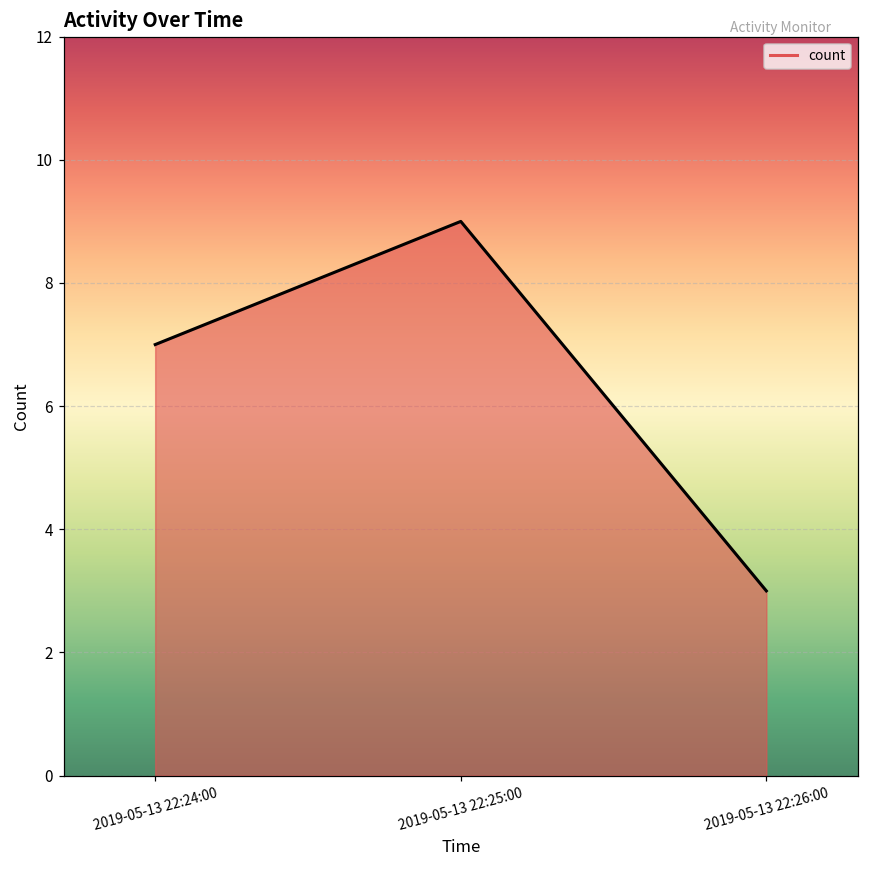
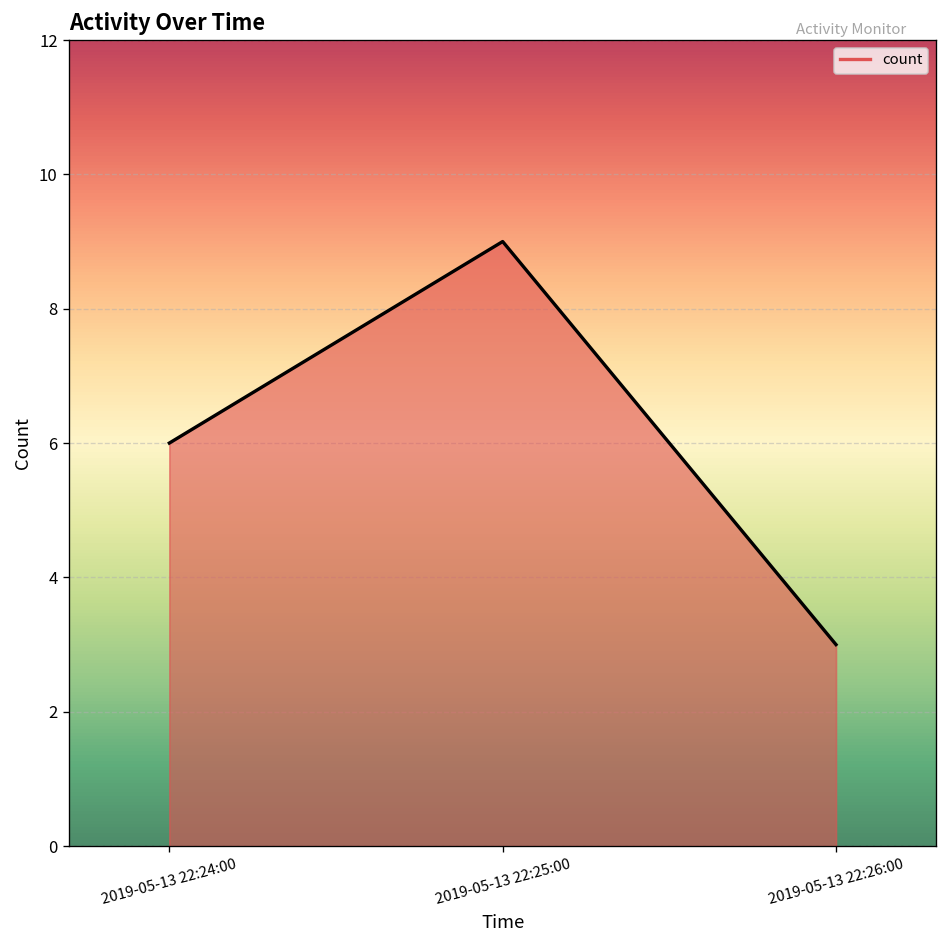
  {
-   "2019-05-13 22:24:00": 7,
+   "2019-05-13 22:24:00": 6,
    "2019-05-13 22:25:00": 9,
    "2019-05-13 22:26:00": 3
  }
